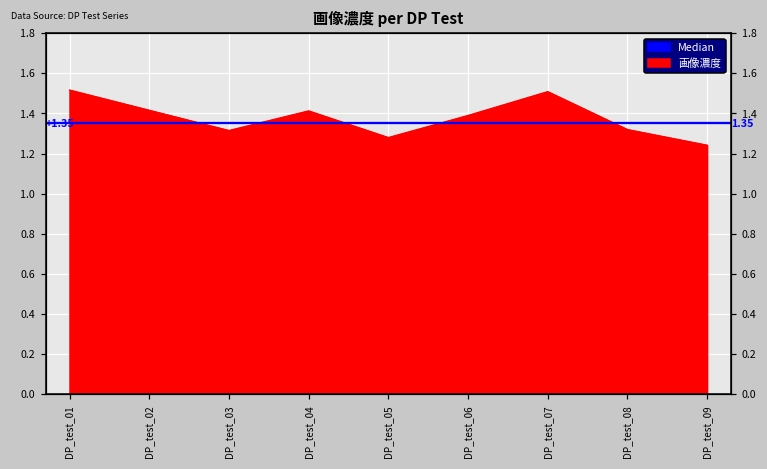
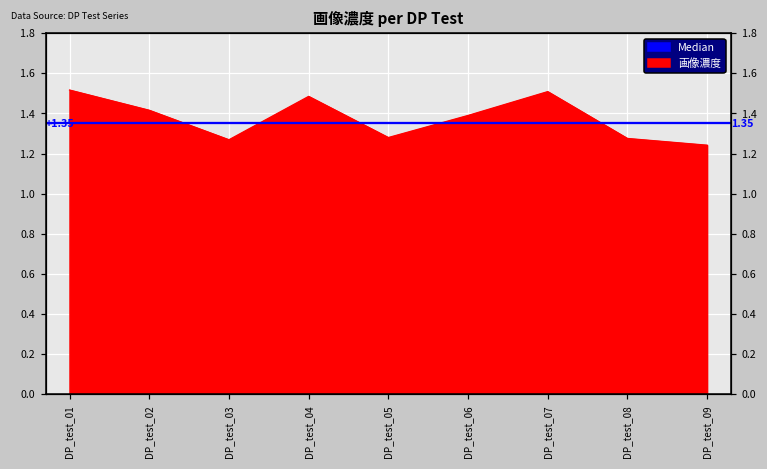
  {
    "DP_test_01": 1.52,
    "DP_test_02": 1.42,
-   "DP_test_03": 1.31,
-   "DP_test_04": 1.41,
+   "DP_test_03": 1.27,
+   "DP_test_04": 1.49,
    "DP_test_05": 1.28,
    "DP_test_06": 1.39,
    "DP_test_07": 1.51,
-   "DP_test_08": 1.32,
+   "DP_test_08": 1.28,
    "DP_test_09": 1.24
  }
